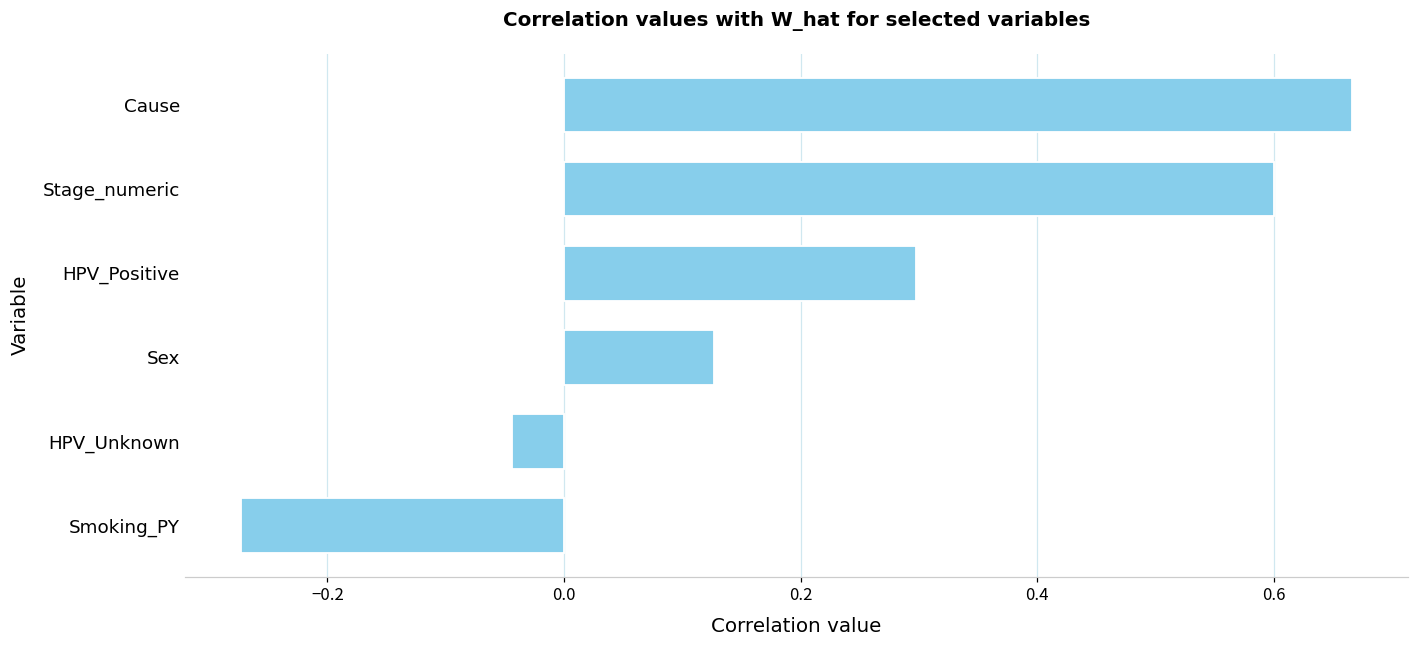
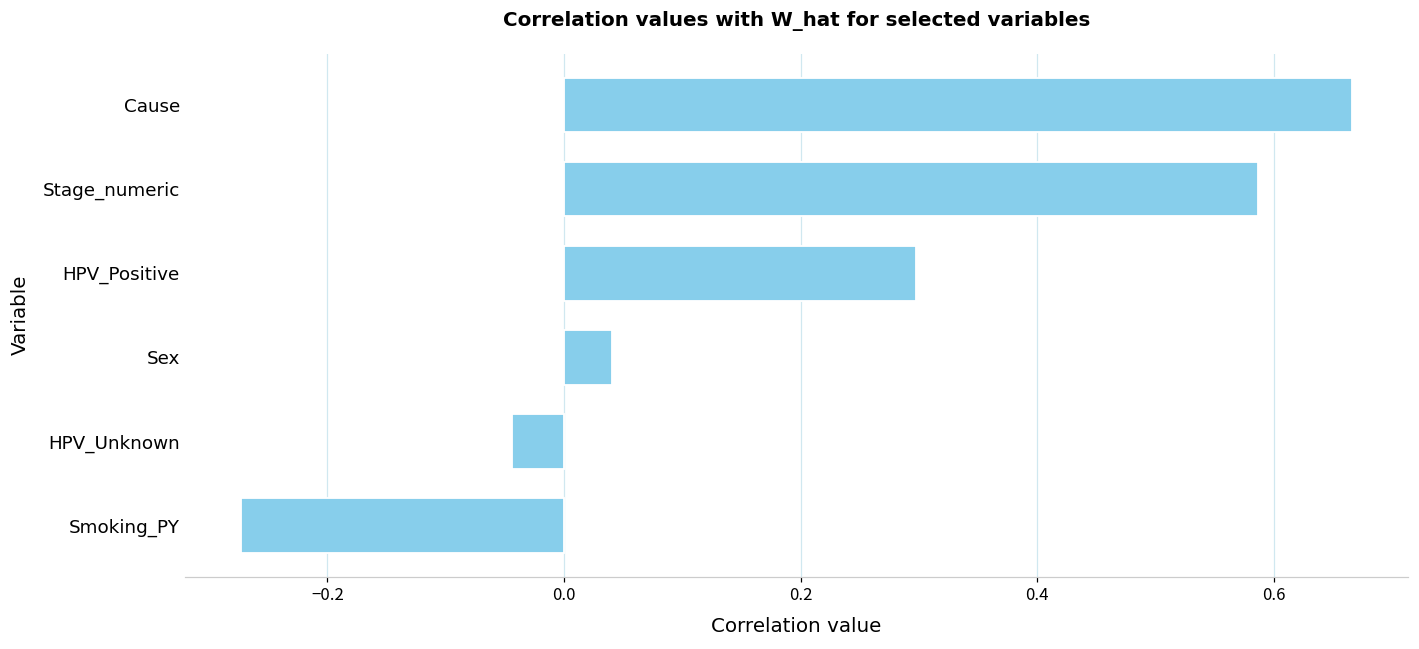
  {
    "Cause": 0.667,
-   "Stage_numeric": 0.600,
+   "Stage_numeric": 0.587,
    "HPV_Positive": 0.297,
-   "Sex": 0.127,
+   "Sex": 0.041,
    "HPV_Unknown": -0.044,
    "Smoking_PY": -0.273
  }
